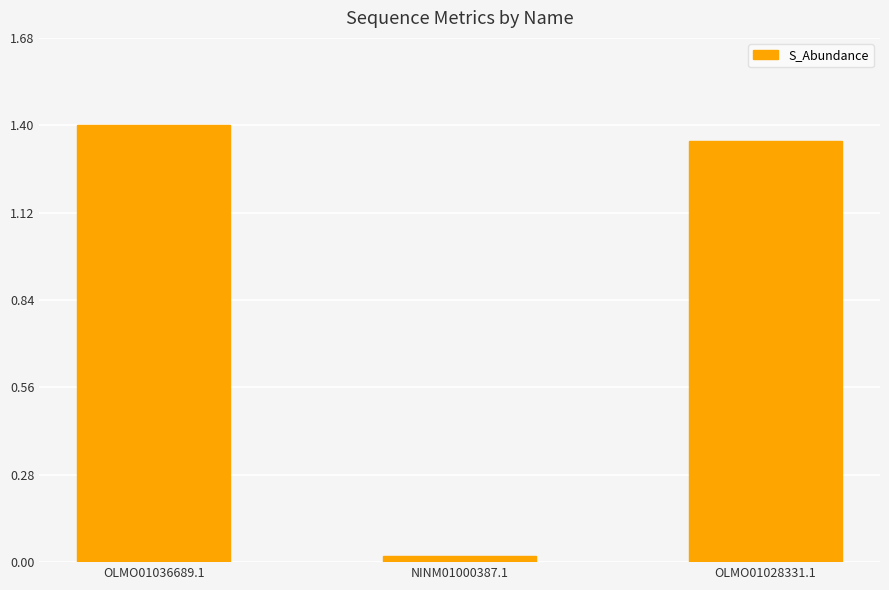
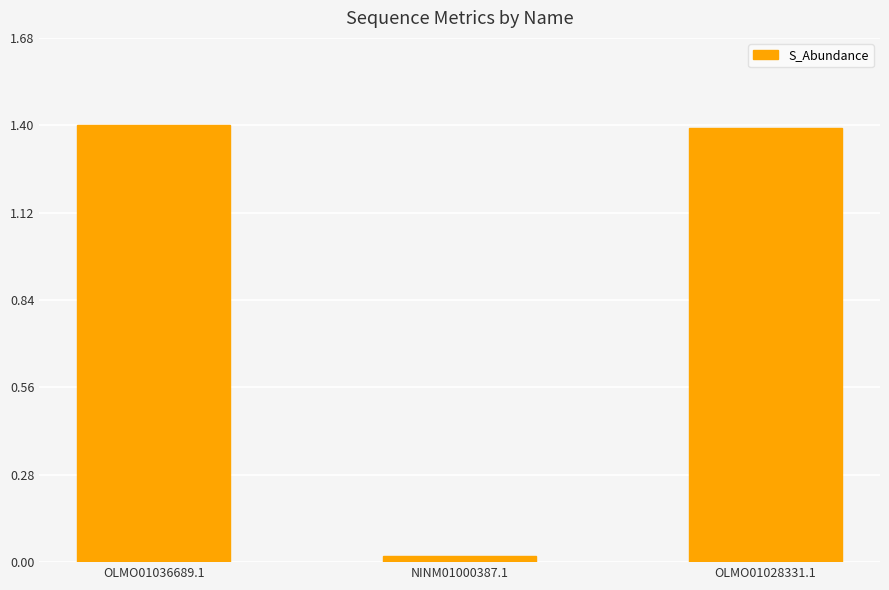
  {
    "OLMO01036689.1": 1.40,
    "NINM01000387.1": 0.02,
-   "OLMO01028331.1": 1.35
+   "OLMO01028331.1": 1.39
  }
